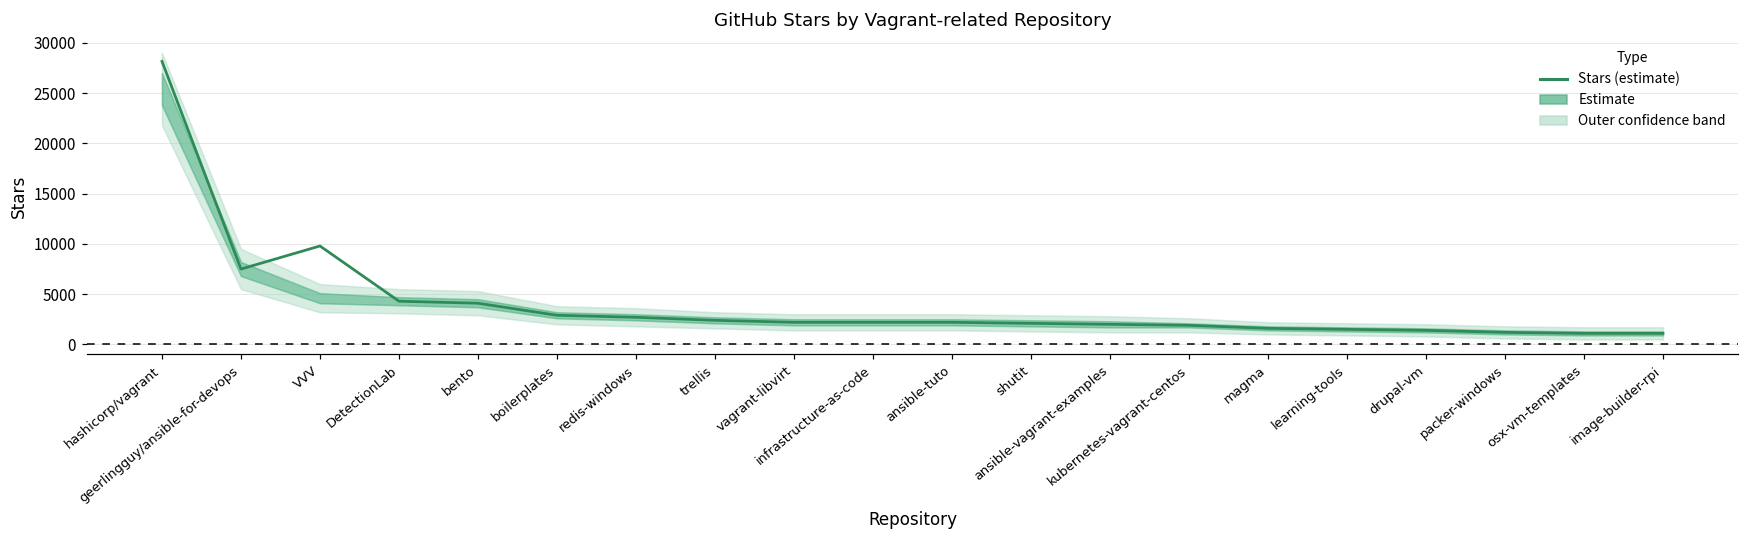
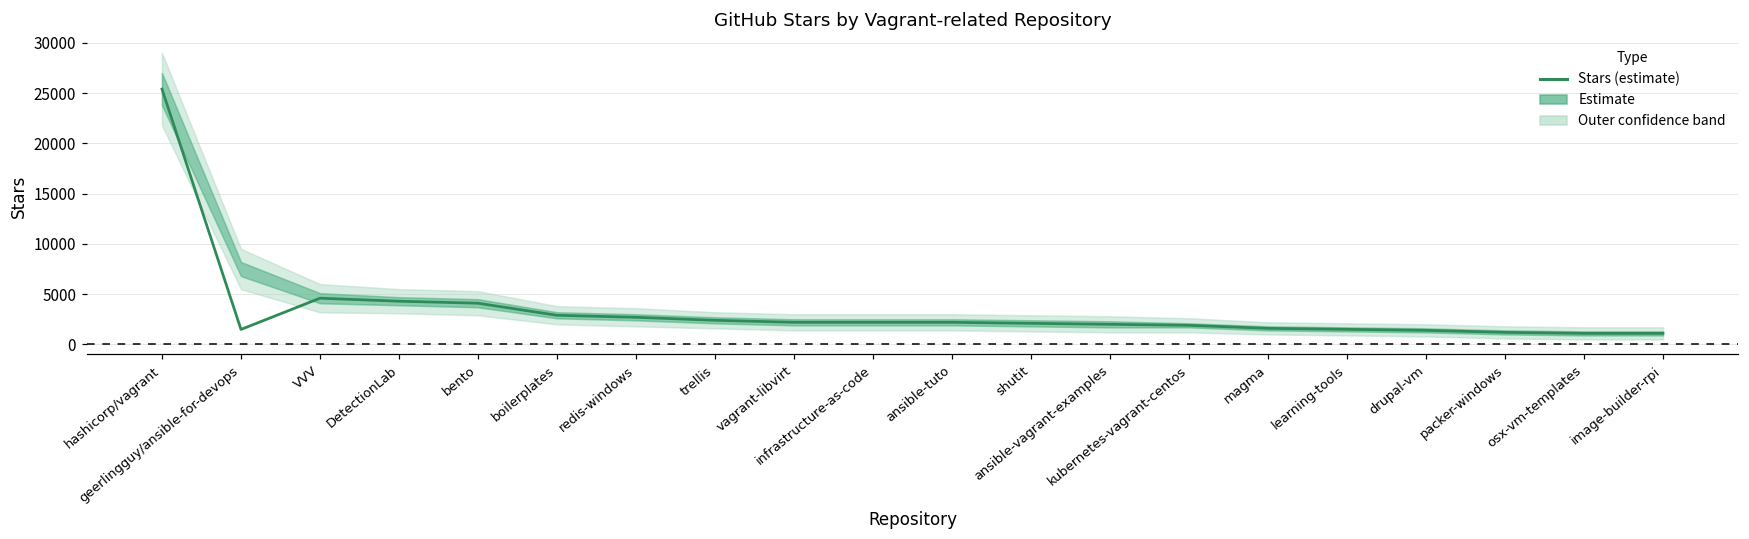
  {
    "Stars (estimate)": {
-     "hashicorp/vagrant": 28000,
-     "geerlingguy/ansible-for-devops": 8000,
-     "VVV": 10000,
+     "hashicorp/vagrant": 25000,
+     "geerlingguy/ansible-for-devops": 1000,
+     "VVV": 5000,
      "DetectionLab": 4000,
      "bento": 4000,
      "boilerplates": 3000,
      "redis-windows": 3000,
      "trellis": 2000,
      "vagrant-libvirt": 2000,
      "infrastructure-as-code": 2000,
      "ansible-tuto": 2000,
      "shutit": 2000,
      "ansible-vagrant-examples": 2000
    }
  }
